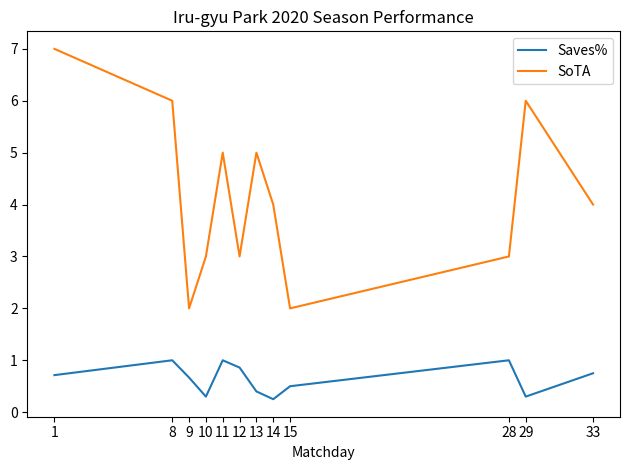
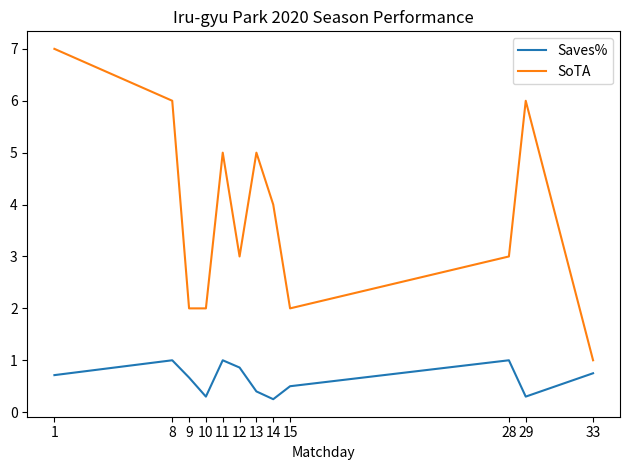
  {
    "Saves%": {
      "1": 0.7,
      "8": 1,
      "9": 0.7,
      "10": 0.3,
      "11": 1,
      "12": 0.9,
      "13": 0.4,
      "14": 0.3,
      "15": 0.5,
      "28": 1,
      "29": 0.3,
      "33": 0.8
    },
    "SoTA": {
      "1": 7,
      "8": 6,
      "9": 2,
-     "10": 3,
+     "10": 2,
      "11": 5,
      "12": 3,
      "13": 5,
      "14": 4,
      "15": 2,
      "28": 3,
      "29": 6,
-     "33": 4
+     "33": 1
    }
  }
